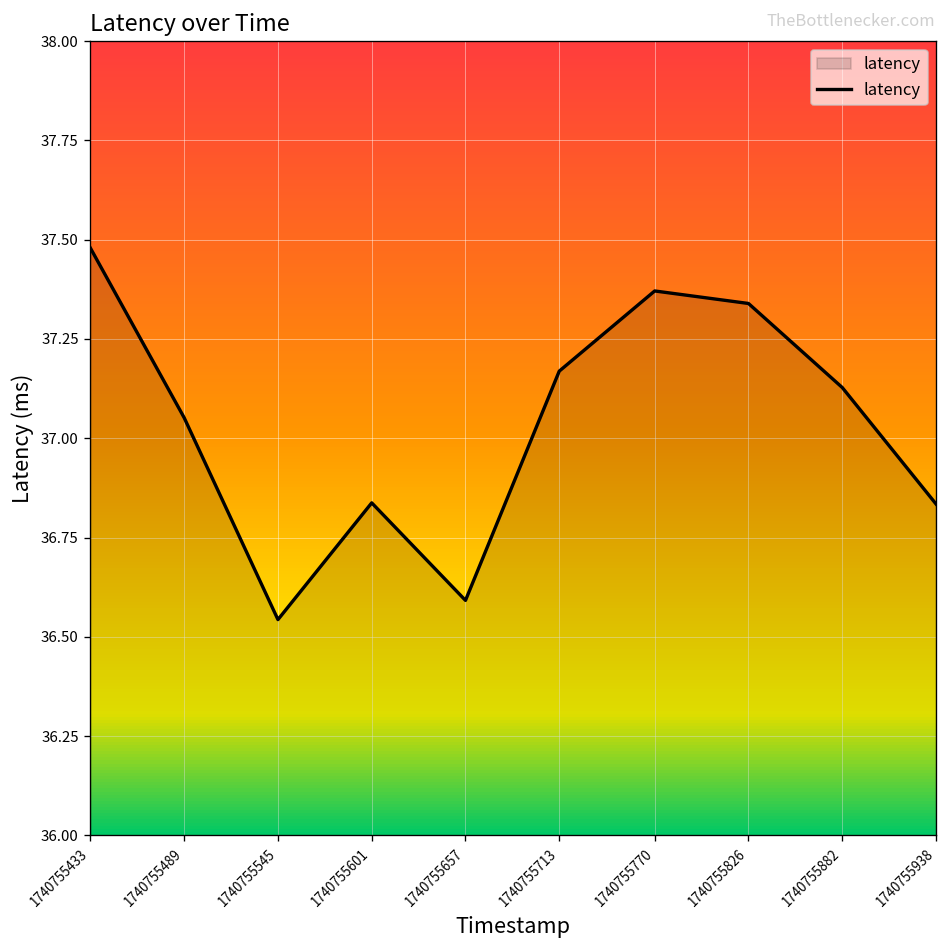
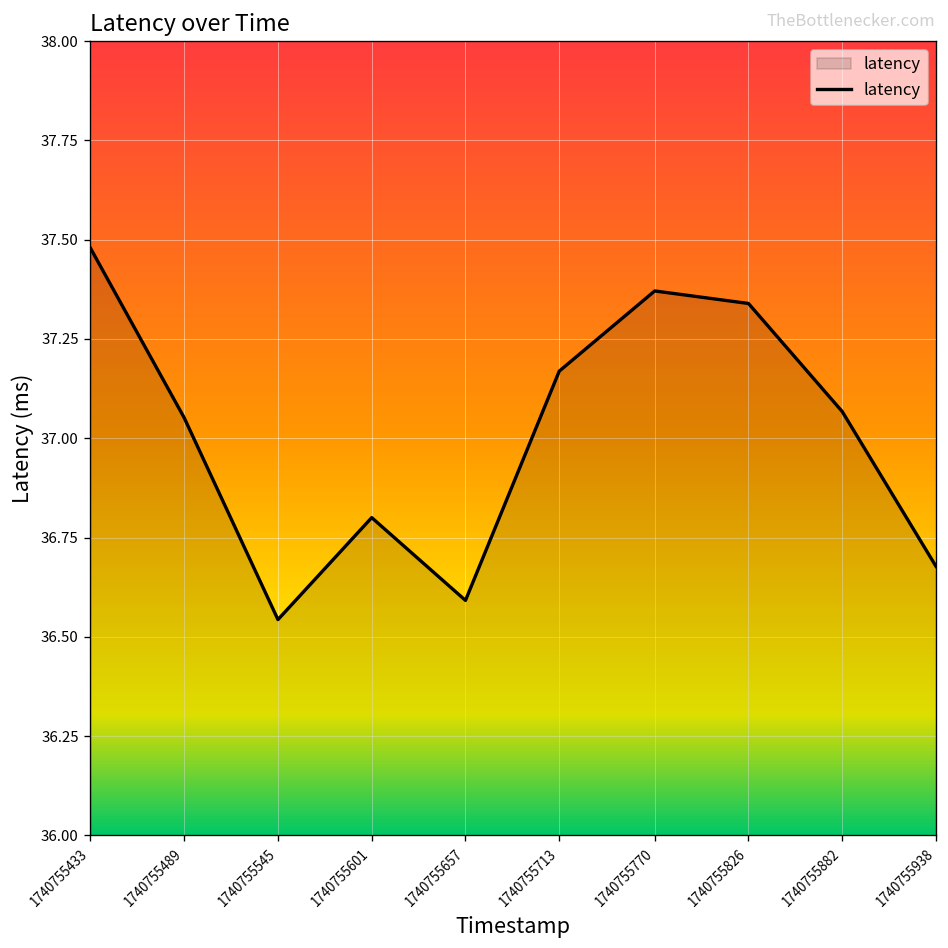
  {
    "1740755433": 37.48,
    "1740755489": 37.05,
    "1740755545": 36.54,
-   "1740755601": 36.84,
+   "1740755601": 36.80,
    "1740755657": 36.59,
    "1740755713": 37.17,
    "1740755770": 37.37,
    "1740755826": 37.34,
-   "1740755882": 37.13,
-   "1740755938": 36.83
+   "1740755882": 37.07,
+   "1740755938": 36.68
  }
